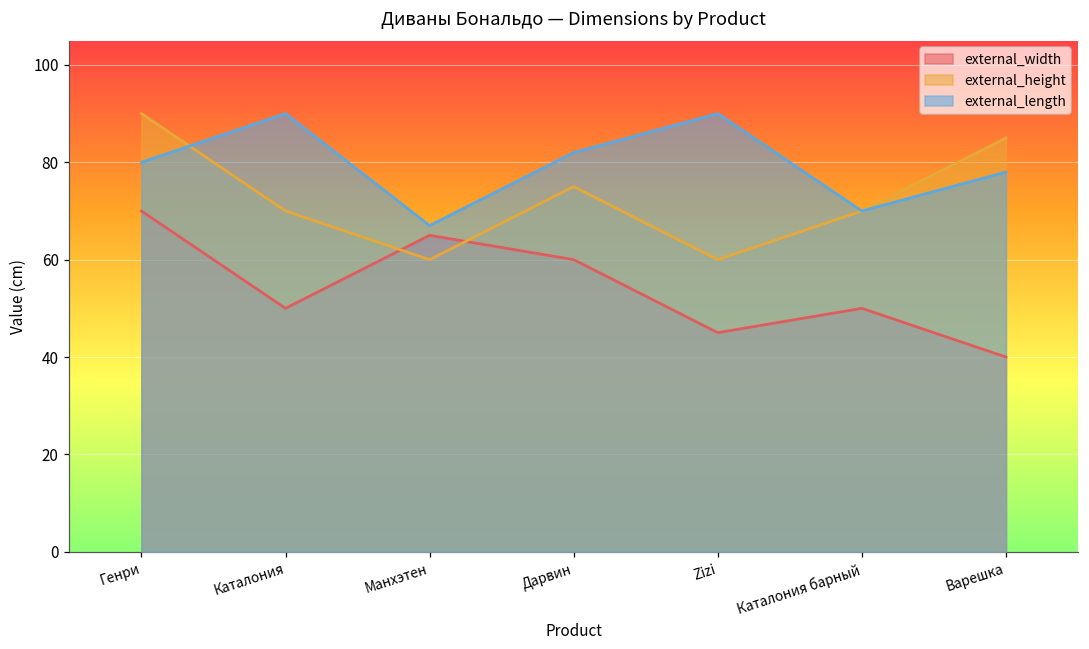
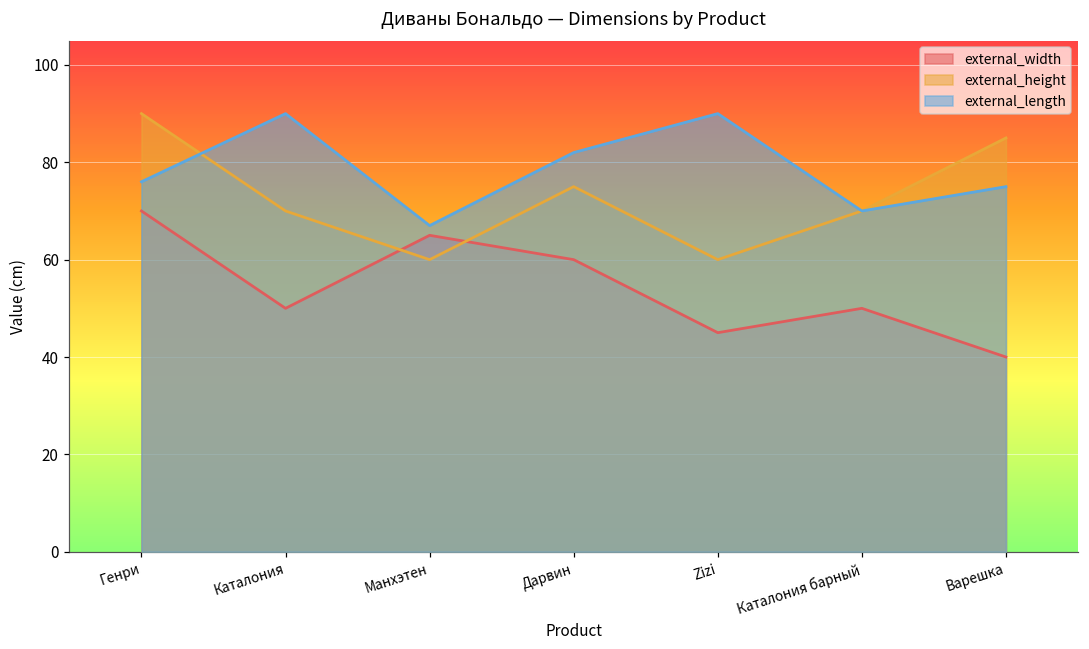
  {
    "external_width": {
      "Генри": 70,
      "Каталония": 50,
      "Манхэтен": 65,
      "Дарвин": 60,
      "Zizi": 45,
      "Каталония барный": 50,
      "Варешка": 40
    },
    "external_height": {
      "Генри": 90,
      "Каталония": 70,
      "Манхэтен": 60,
      "Дарвин": 75,
      "Zizi": 60,
      "Варешка": 85
    },
    "external_length": {
-     "Генри": 80,
+     "Генри": 76,
      "Каталония": 90,
      "Манхэтен": 67,
      "Дарвин": 82,
      "Zizi": 90,
-     "Варешка": 78
+     "Варешка": 75
    }
  }
